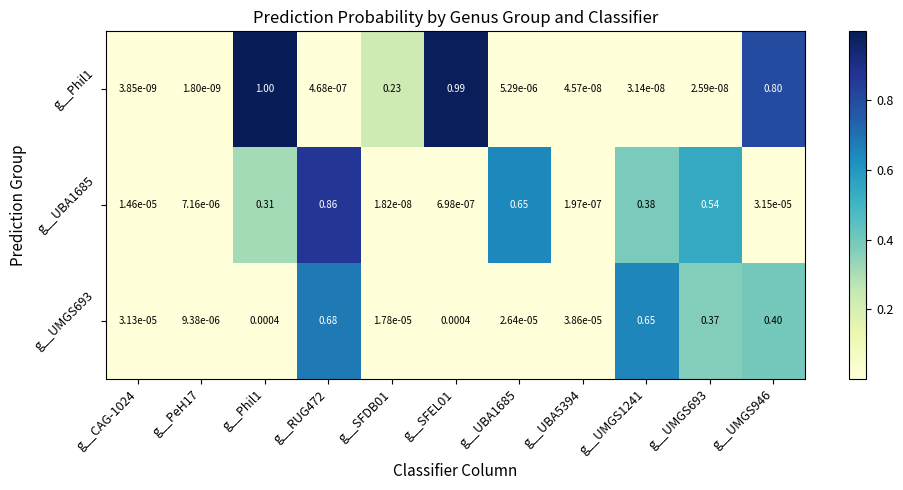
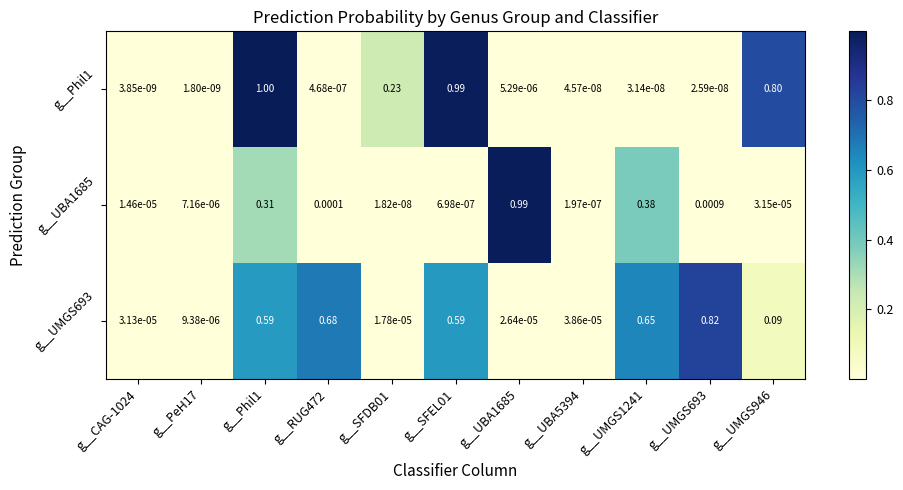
  {
    "g__Phil1": {
      "g__CAG-1024": "3.85e-09",
      "g__PeH17": "1.80e-09",
      "g__Phil1": "1.00",
      "g__RUG472": "4.68e-07",
      "g__SFDB01": "0.23",
      "g__SFEL01": "0.99",
      "g__UBA1685": "5.29e-06",
      "g__UBA5394": "4.57e-08",
      "g__UMGS1241": "3.14e-08",
      "g__UMGS693": "2.59e-08",
      "g__UMGS946": "0.80"
    },
    "g__UBA1685": {
      "g__CAG-1024": "1.46e-05",
      "g__PeH17": "7.16e-06",
      "g__Phil1": "0.31",
-     "g__RUG472": "0.86",
+     "g__RUG472": "0.0001",
      "g__SFDB01": "1.82e-08",
      "g__SFEL01": "6.98e-07",
-     "g__UBA1685": "0.65",
+     "g__UBA1685": "0.99",
      "g__UBA5394": "1.97e-07",
      "g__UMGS1241": "0.38",
-     "g__UMGS693": "0.54",
+     "g__UMGS693": "0.0009",
      "g__UMGS946": "3.15e-05"
    },
    "g__UMGS693": {
      "g__CAG-1024": "3.13e-05",
      "g__PeH17": "9.38e-06",
-     "g__Phil1": "0.0004",
+     "g__Phil1": "0.59",
      "g__RUG472": "0.68",
      "g__SFDB01": "1.78e-05",
-     "g__SFEL01": "0.0004",
+     "g__SFEL01": "0.59",
      "g__UBA1685": "2.64e-05",
      "g__UBA5394": "3.86e-05",
      "g__UMGS1241": "0.65",
-     "g__UMGS693": "0.37",
-     "g__UMGS946": "0.40"
+     "g__UMGS693": "0.82",
+     "g__UMGS946": "0.09"
    }
  }
